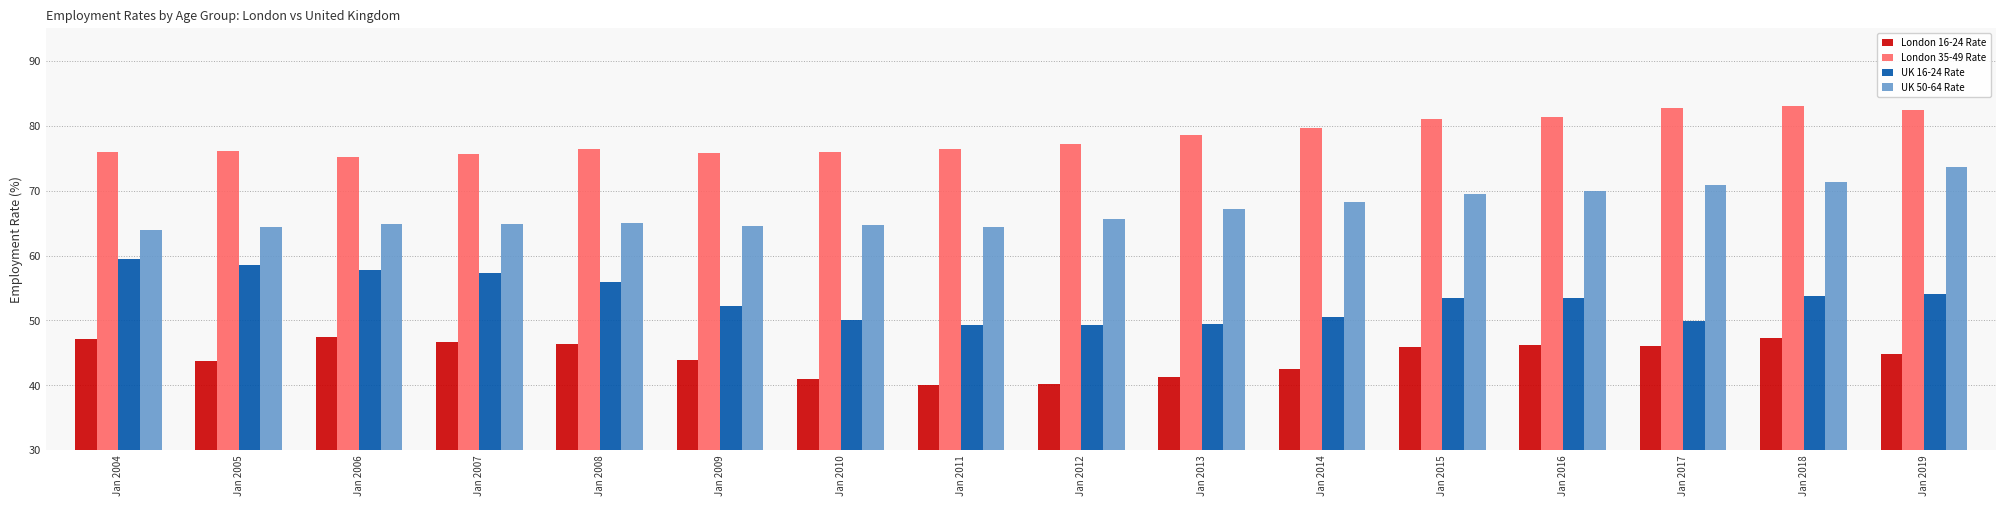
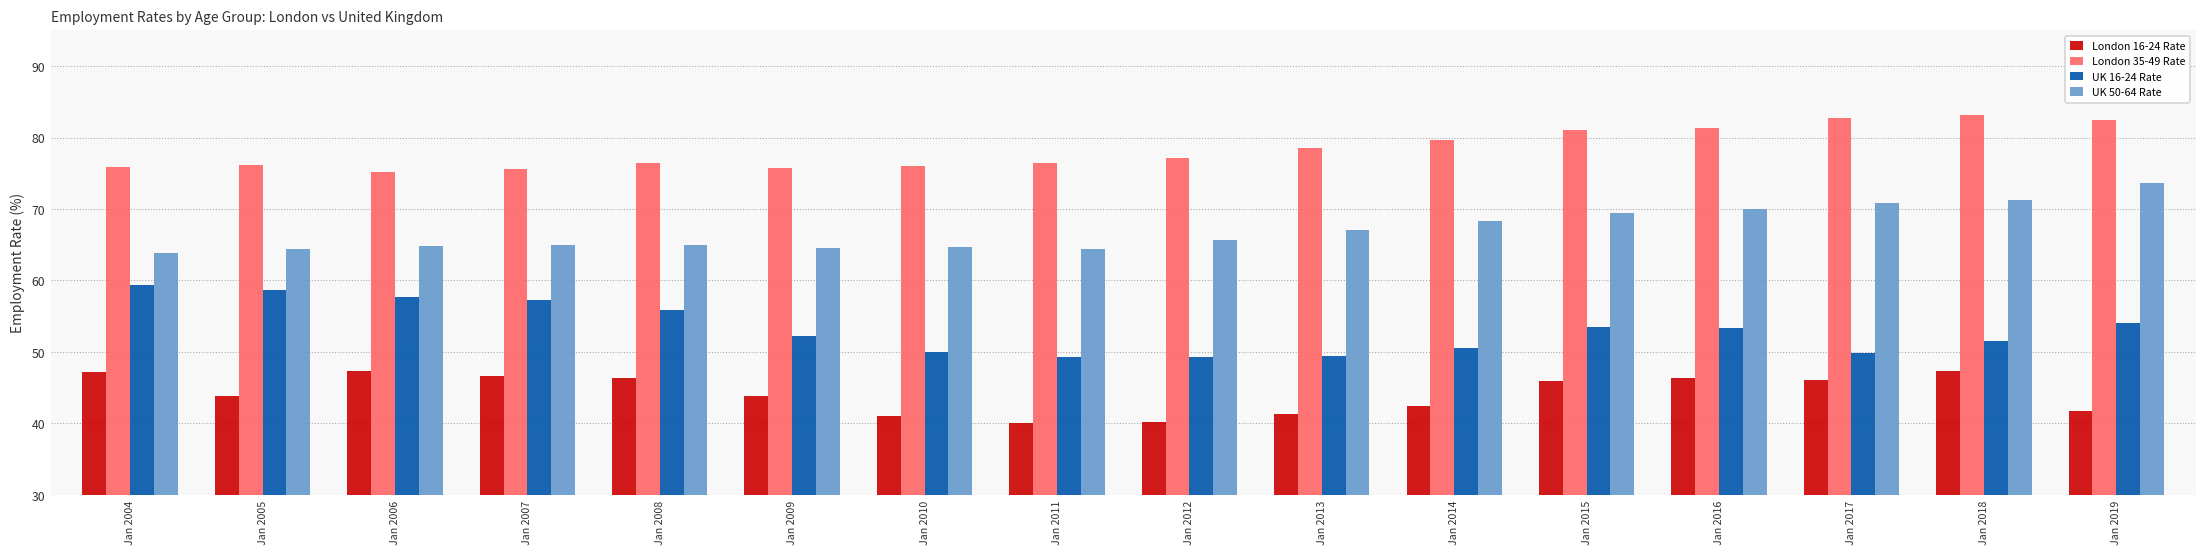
  {
    "London 16-24 Rate": {
      "Jan 2004": 47,
      "Jan 2005": 44,
      "Jan 2006": 47,
      "Jan 2007": 47,
      "Jan 2008": 46,
      "Jan 2009": 44,
      "Jan 2010": 41,
      "Jan 2011": 40,
      "Jan 2012": 40,
      "Jan 2013": 41,
      "Jan 2014": 43,
      "Jan 2015": 46,
      "Jan 2016": 46,
      "Jan 2017": 46,
      "Jan 2018": 47,
-     "Jan 2019": 45
+     "Jan 2019": 42
    },
    "London 35-49 Rate": {
      "Jan 2004": 76,
      "Jan 2005": 76,
      "Jan 2006": 75,
      "Jan 2007": 76,
      "Jan 2008": 76,
      "Jan 2009": 76,
      "Jan 2010": 76,
      "Jan 2011": 76,
      "Jan 2012": 77,
      "Jan 2013": 79,
      "Jan 2014": 80,
      "Jan 2015": 81,
      "Jan 2016": 81,
      "Jan 2017": 83,
      "Jan 2018": 83,
      "Jan 2019": 82
    },
    "UK 16-24 Rate": {
      "Jan 2004": 59,
      "Jan 2005": 59,
      "Jan 2006": 58,
      "Jan 2007": 57,
      "Jan 2008": 56,
      "Jan 2009": 52,
      "Jan 2010": 50,
      "Jan 2011": 49,
      "Jan 2012": 49,
      "Jan 2013": 50,
      "Jan 2014": 51,
      "Jan 2015": 54,
      "Jan 2016": 53,
      "Jan 2017": 50,
-     "Jan 2018": 54,
+     "Jan 2018": 52,
      "Jan 2019": 54
    },
    "UK 50-64 Rate": {
      "Jan 2004": 64,
      "Jan 2005": 64,
      "Jan 2006": 65,
      "Jan 2007": 65,
      "Jan 2008": 65,
      "Jan 2009": 65,
      "Jan 2010": 65,
      "Jan 2011": 64,
      "Jan 2012": 66,
      "Jan 2013": 67,
      "Jan 2014": 68,
      "Jan 2015": 69,
      "Jan 2016": 70,
      "Jan 2017": 71,
      "Jan 2018": 71,
      "Jan 2019": 74
    }
  }
